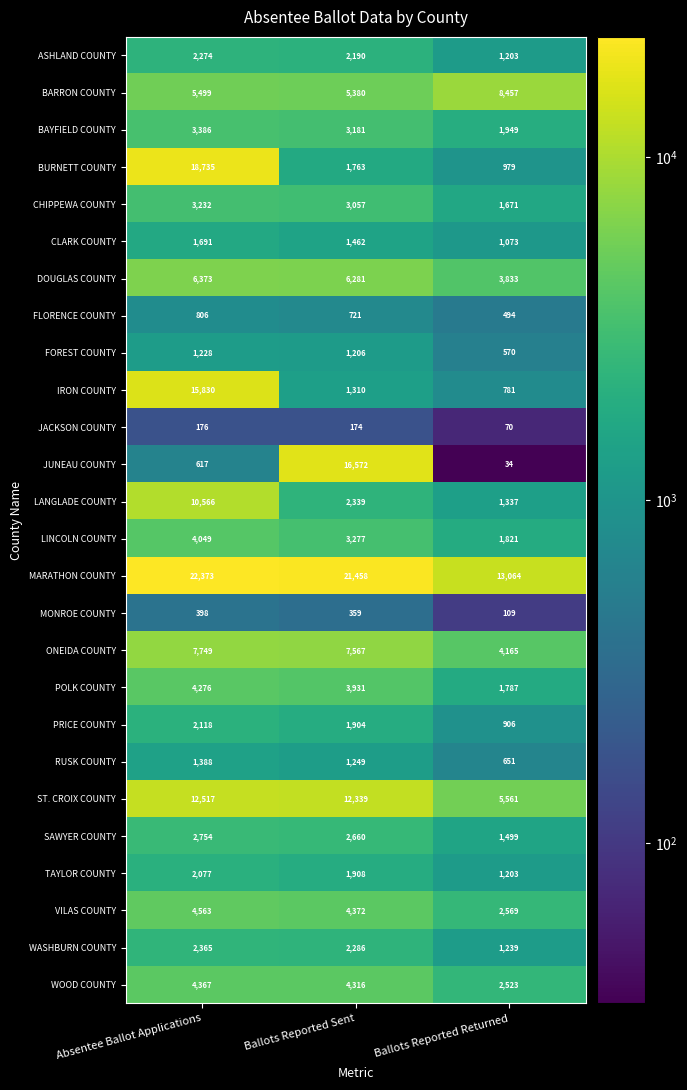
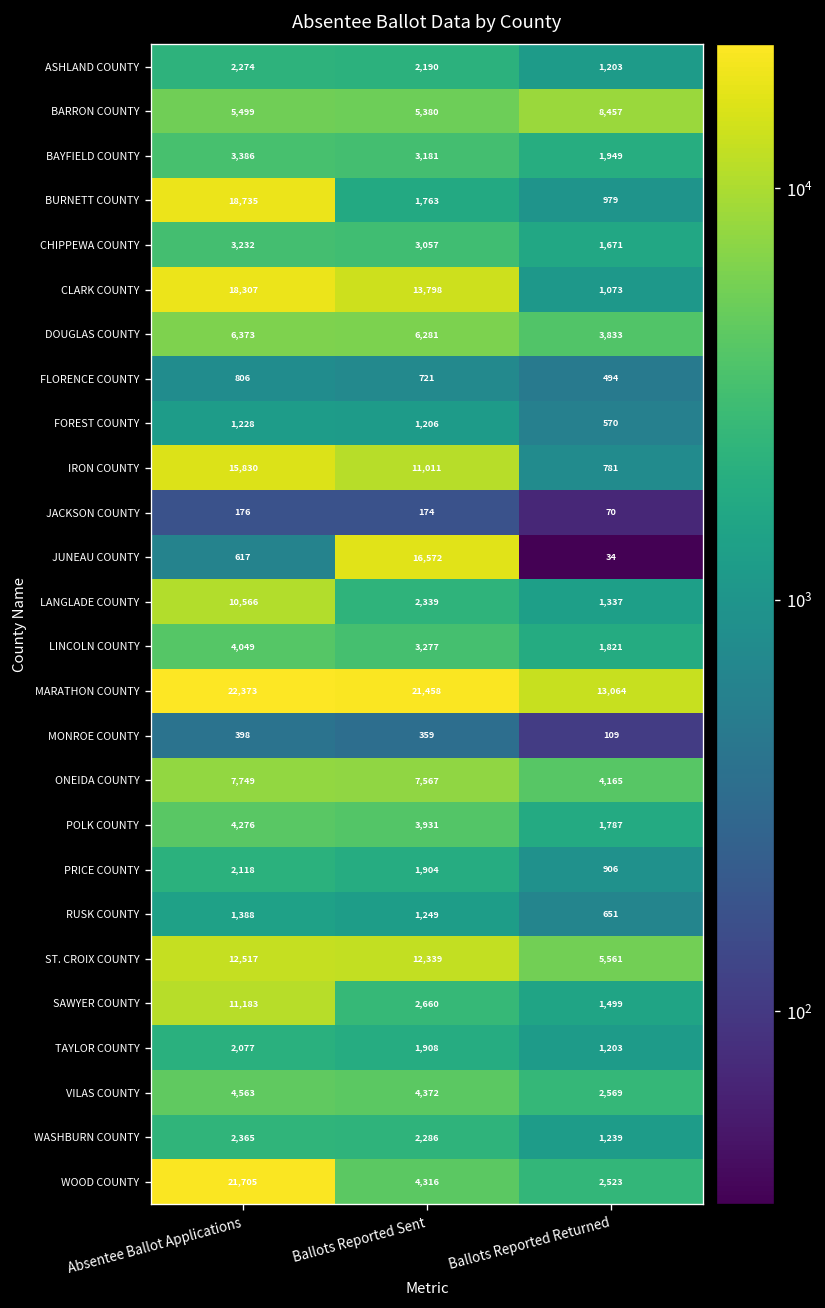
  {
    "ASHLAND COUNTY": {
      "Absentee Ballot Applications": "2,274",
      "Ballots Reported Sent": "2,190",
      "Ballots Reported Returned": "1,203"
    },
    "BARRON COUNTY": {
      "Absentee Ballot Applications": "5,499",
      "Ballots Reported Sent": "5,380",
      "Ballots Reported Returned": "8,457"
    },
    "BAYFIELD COUNTY": {
      "Absentee Ballot Applications": "3,386",
      "Ballots Reported Sent": "3,181",
      "Ballots Reported Returned": "1,949"
    },
    "BURNETT COUNTY": {
      "Absentee Ballot Applications": "18,735",
      "Ballots Reported Sent": "1,763",
      "Ballots Reported Returned": "979"
    },
    "CHIPPEWA COUNTY": {
      "Absentee Ballot Applications": "3,232",
      "Ballots Reported Sent": "3,057",
      "Ballots Reported Returned": "1,671"
    },
    "CLARK COUNTY": {
-     "Absentee Ballot Applications": "1,691",
-     "Ballots Reported Sent": "1,462",
+     "Absentee Ballot Applications": "18,307",
+     "Ballots Reported Sent": "13,798",
      "Ballots Reported Returned": "1,073"
    },
    "DOUGLAS COUNTY": {
      "Absentee Ballot Applications": "6,373",
      "Ballots Reported Sent": "6,281",
      "Ballots Reported Returned": "3,833"
    },
    "FLORENCE COUNTY": {
      "Absentee Ballot Applications": "806",
      "Ballots Reported Sent": "721",
      "Ballots Reported Returned": "494"
    },
    "FOREST COUNTY": {
      "Absentee Ballot Applications": "1,228",
      "Ballots Reported Sent": "1,206",
      "Ballots Reported Returned": "570"
    },
    "IRON COUNTY": {
      "Absentee Ballot Applications": "15,830",
-     "Ballots Reported Sent": "1,310",
+     "Ballots Reported Sent": "11,011",
      "Ballots Reported Returned": "781"
    },
    "JACKSON COUNTY": {
      "Absentee Ballot Applications": "176",
      "Ballots Reported Sent": "174",
      "Ballots Reported Returned": "70"
    },
    "JUNEAU COUNTY": {
      "Absentee Ballot Applications": "617",
      "Ballots Reported Sent": "16,572",
      "Ballots Reported Returned": "34"
    },
    "LANGLADE COUNTY": {
      "Absentee Ballot Applications": "10,566",
      "Ballots Reported Sent": "2,339",
      "Ballots Reported Returned": "1,337"
    },
    "LINCOLN COUNTY": {
      "Absentee Ballot Applications": "4,049",
      "Ballots Reported Sent": "3,277",
      "Ballots Reported Returned": "1,821"
    },
    "MARATHON COUNTY": {
      "Absentee Ballot Applications": "22,373",
      "Ballots Reported Sent": "21,458",
      "Ballots Reported Returned": "13,064"
    },
    "MONROE COUNTY": {
      "Absentee Ballot Applications": "398",
      "Ballots Reported Sent": "359",
      "Ballots Reported Returned": "109"
    },
    "ONEIDA COUNTY": {
      "Absentee Ballot Applications": "7,749",
      "Ballots Reported Sent": "7,567",
      "Ballots Reported Returned": "4,165"
    },
    "POLK COUNTY": {
      "Absentee Ballot Applications": "4,276",
      "Ballots Reported Sent": "3,931",
      "Ballots Reported Returned": "1,787"
    },
    "PRICE COUNTY": {
      "Absentee Ballot Applications": "2,118",
      "Ballots Reported Sent": "1,904",
      "Ballots Reported Returned": "906"
    },
    "RUSK COUNTY": {
      "Absentee Ballot Applications": "1,388",
      "Ballots Reported Sent": "1,249",
      "Ballots Reported Returned": "651"
    },
    "ST. CROIX COUNTY": {
      "Absentee Ballot Applications": "12,517",
      "Ballots Reported Sent": "12,339",
      "Ballots Reported Returned": "5,561"
    },
    "SAWYER COUNTY": {
-     "Absentee Ballot Applications": "2,754",
+     "Absentee Ballot Applications": "11,183",
      "Ballots Reported Sent": "2,660",
      "Ballots Reported Returned": "1,499"
    },
    "TAYLOR COUNTY": {
      "Absentee Ballot Applications": "2,077",
      "Ballots Reported Sent": "1,908",
      "Ballots Reported Returned": "1,203"
    },
    "VILAS COUNTY": {
      "Absentee Ballot Applications": "4,563",
      "Ballots Reported Sent": "4,372",
      "Ballots Reported Returned": "2,569"
    },
    "WASHBURN COUNTY": {
      "Absentee Ballot Applications": "2,365",
      "Ballots Reported Sent": "2,286",
      "Ballots Reported Returned": "1,239"
    },
    "WOOD COUNTY": {
-     "Absentee Ballot Applications": "4,367",
+     "Absentee Ballot Applications": "21,705",
      "Ballots Reported Sent": "4,316",
      "Ballots Reported Returned": "2,523"
    }
  }
